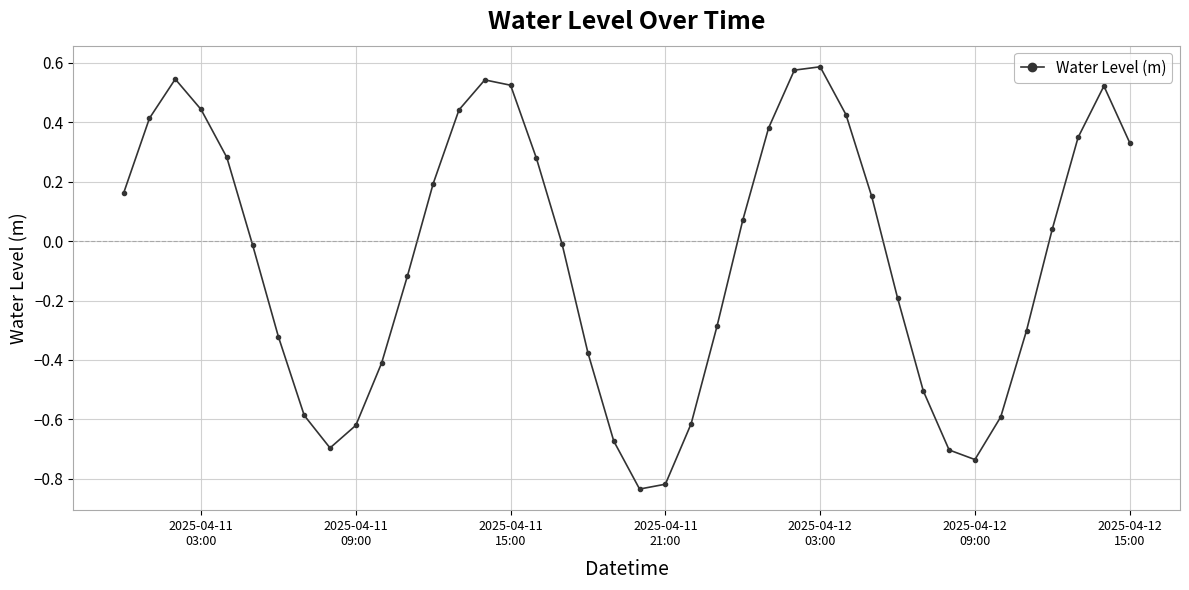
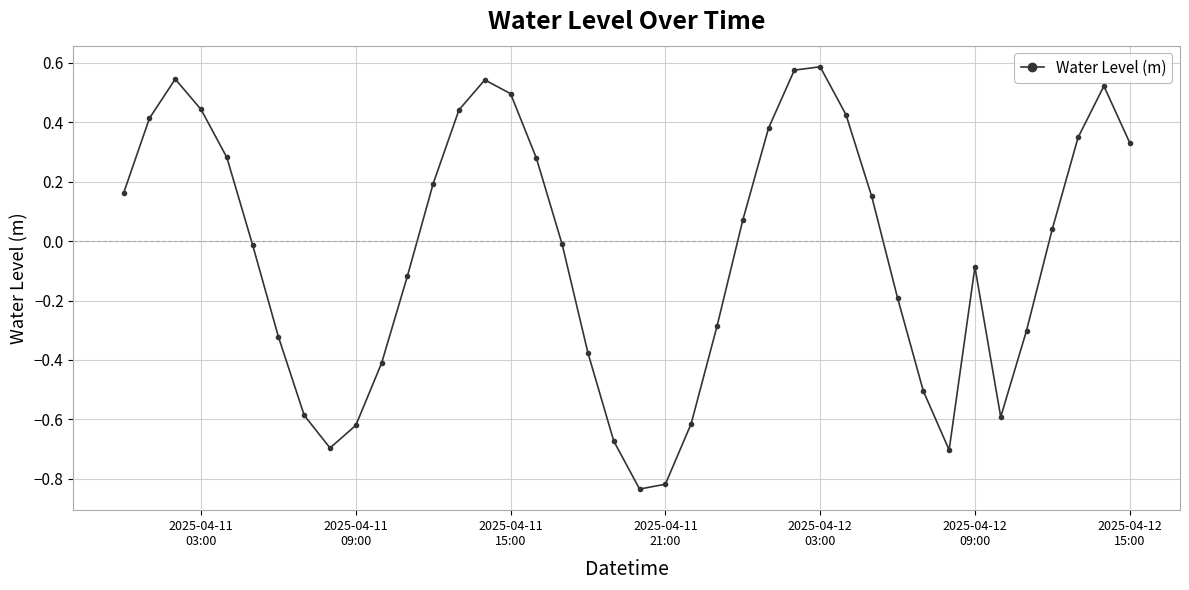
  {
    "2025-04-11 03:00": 0.44,
    "2025-04-11 09:00": -0.62,
-   "2025-04-11 15:00": 0.52,
+   "2025-04-11 15:00": 0.50,
    "2025-04-11 21:00": -0.82,
    "2025-04-12 03:00": 0.59,
-   "2025-04-12 09:00": -0.74,
+   "2025-04-12 09:00": -0.09,
    "2025-04-12 15:00": 0.33
  }
